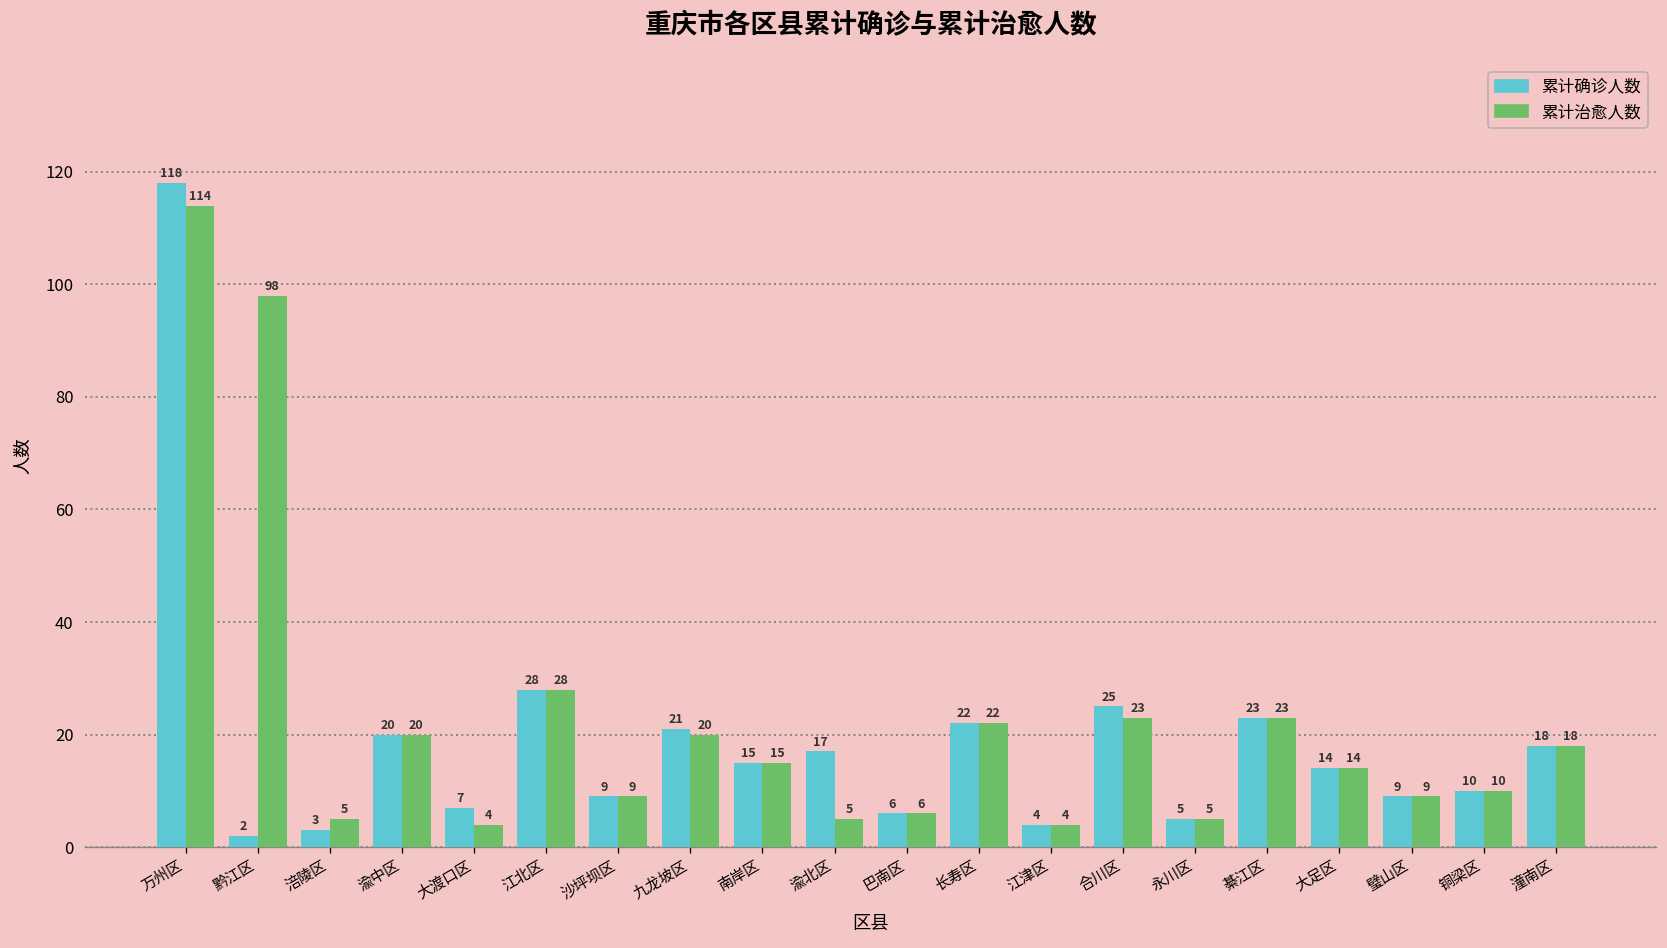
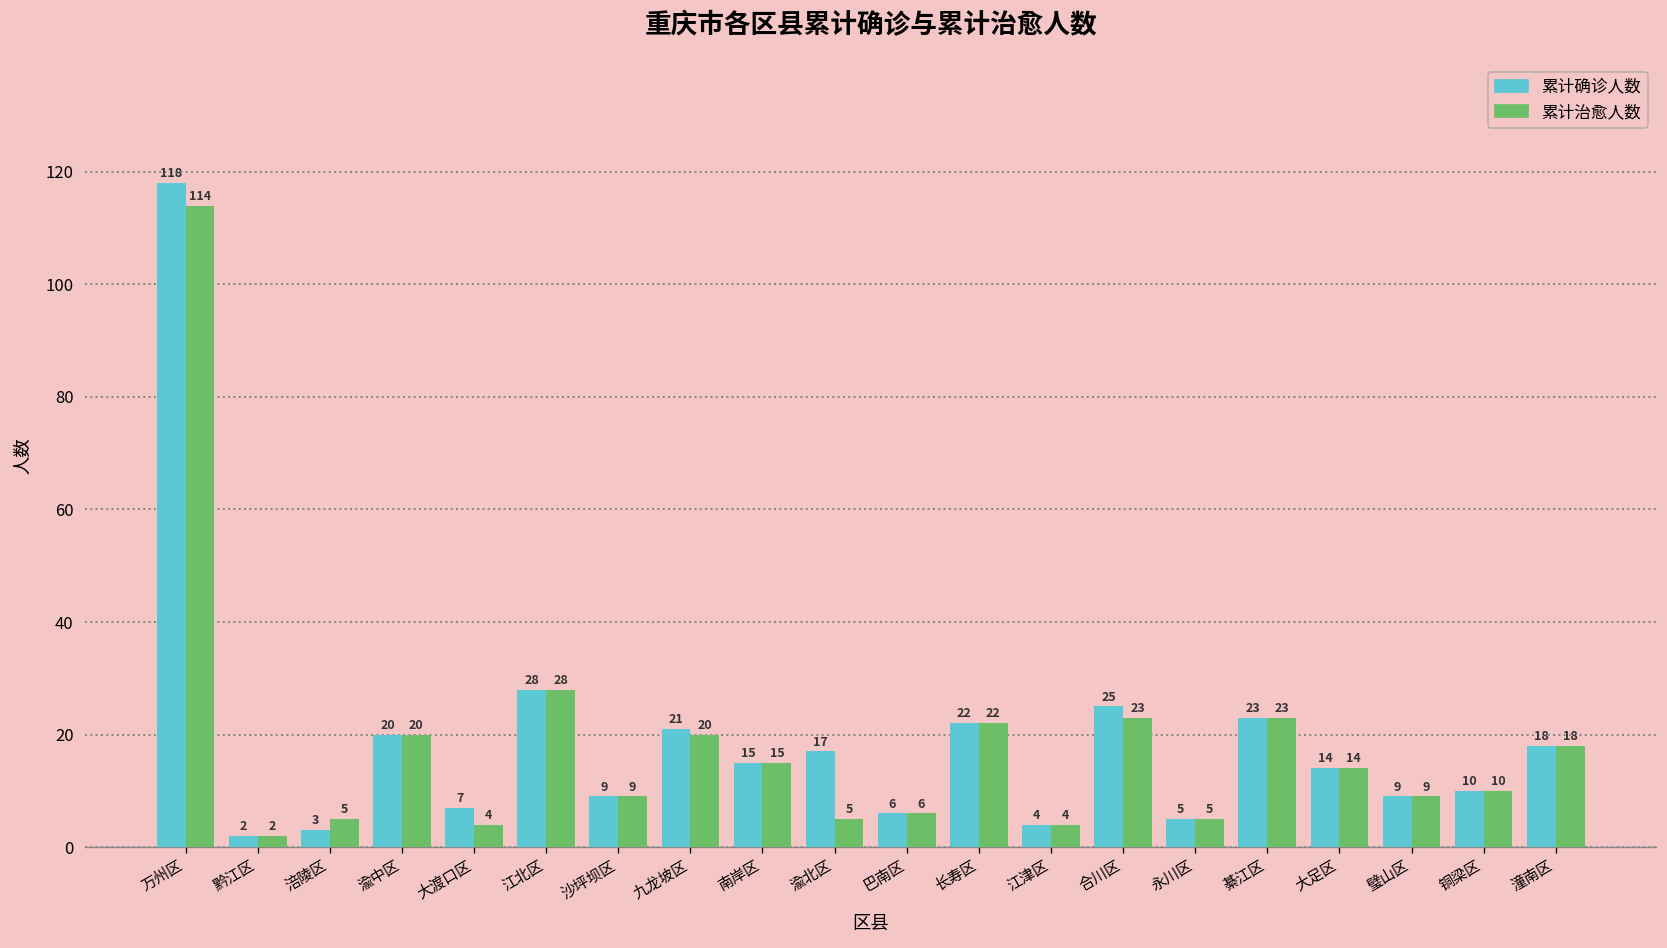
  {
    "累计确诊人数": {
      "万州区": 118,
      "黔江区": 2,
      "涪陵区": 3,
      "渝中区": 20,
      "大渡口区": 7,
      "江北区": 28,
      "沙坪坝区": 9,
      "九龙坡区": 21,
      "南岸区": 15,
      "渝北区": 17,
      "巴南区": 6,
      "长寿区": 22,
      "江津区": 4,
      "合川区": 25,
      "永川区": 5,
      "綦江区": 23,
      "大足区": 14,
      "璧山区": 9,
      "铜梁区": 10,
      "潼南区": 18
    },
    "累计治愈人数": {
      "万州区": 114,
-     "黔江区": 98,
+     "黔江区": 2,
      "涪陵区": 5,
      "渝中区": 20,
      "大渡口区": 4,
      "江北区": 28,
      "沙坪坝区": 9,
      "九龙坡区": 20,
      "南岸区": 15,
      "渝北区": 5,
      "巴南区": 6,
      "长寿区": 22,
      "江津区": 4,
      "合川区": 23,
      "永川区": 5,
      "綦江区": 23,
      "大足区": 14,
      "璧山区": 9,
      "铜梁区": 10,
      "潼南区": 18
    }
  }
